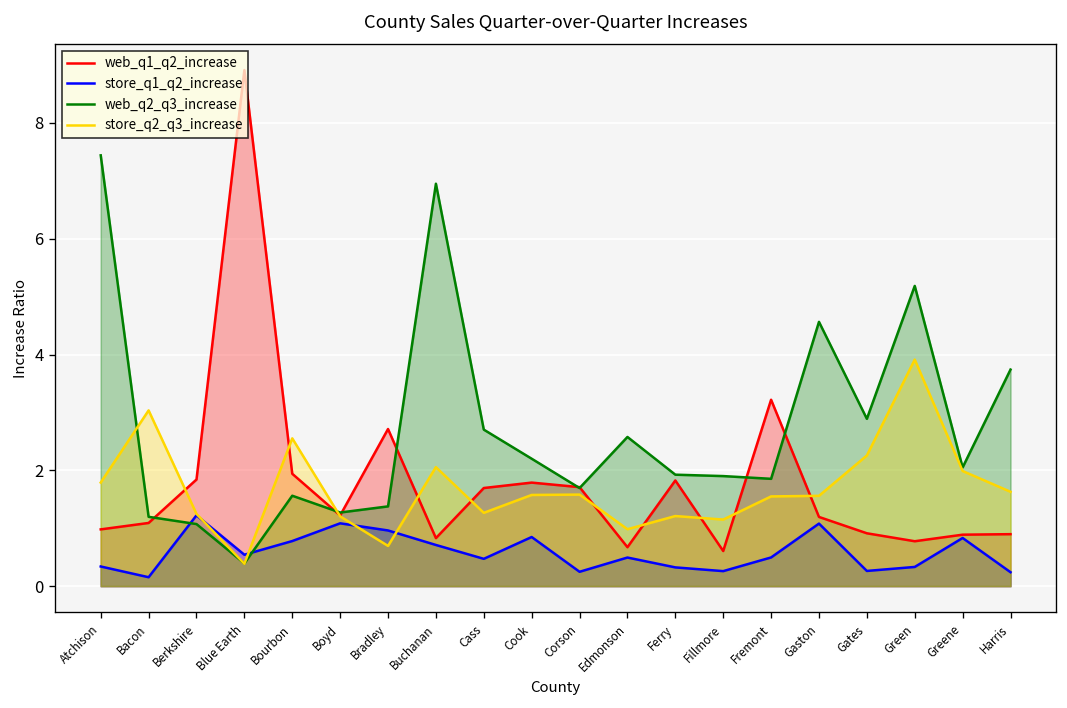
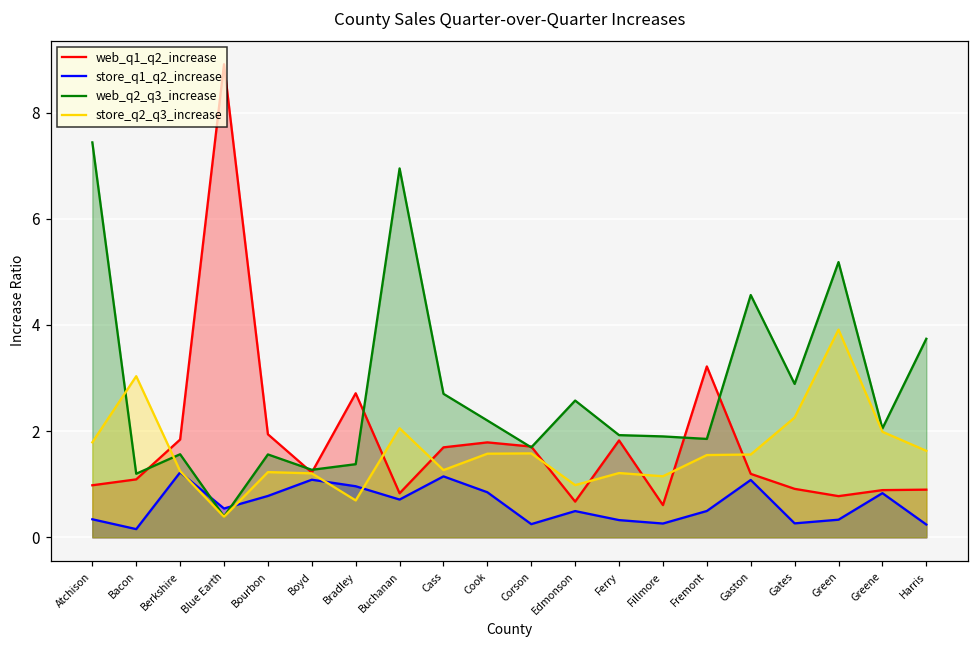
  {
    "web_q1_q2_increase": {
      "Atchison": 1.0,
      "Bacon": 1.1,
      "Berkshire": 1.8,
      "Bourbon": 1.9,
      "Bradley": 2.7,
      "Buchanan": 0.8,
      "Cass": 1.7,
      "Cook": 1.8,
      "Edmonson": 0.7,
      "Ferry": 1.8,
      "Fillmore": 0.6,
      "Fremont": 3.2,
      "Gaston": 1.2,
      "Gates": 0.9,
      "Green": 0.8,
      "Greene": 0.9,
      "Harris": 0.9
    },
    "store_q1_q2_increase": {
      "Atchison": 0.3,
      "Bacon": 0.2,
      "Blue Earth": 0.5,
      "Bourbon": 0.8,
      "Boyd": 1.1,
      "Bradley": 1.0,
      "Buchanan": 0.7,
-     "Cass": 0.5,
+     "Cass": 1.1,
      "Cook": 0.8,
      "Corson": 0.2,
      "Edmonson": 0.5,
      "Ferry": 0.3,
      "Fillmore": 0.3,
      "Fremont": 0.5,
      "Gaston": 1.1,
      "Gates": 0.3,
      "Green": 0.3,
      "Greene": 0.8,
      "Harris": 0.2
    },
    "web_q2_q3_increase": {
      "Atchison": 7.4,
      "Bacon": 1.2,
-     "Berkshire": 1.1,
+     "Berkshire": 1.6,
      "Bourbon": 1.6,
      "Bradley": 1.4,
      "Buchanan": 7.0,
      "Cass": 2.7,
      "Cook": 2.2,
      "Edmonson": 2.6,
      "Ferry": 1.9,
      "Fillmore": 1.9,
      "Fremont": 1.9,
      "Gaston": 4.6,
      "Gates": 2.9,
      "Green": 5.2,
      "Greene": 2.0,
      "Harris": 3.7
    },
    "store_q2_q3_increase": {
      "Atchison": 1.8,
      "Bacon": 3.0,
-     "Bourbon": 2.6,
+     "Bourbon": 1.2,
      "Bradley": 0.7,
      "Buchanan": 2.1,
      "Cass": 1.3,
      "Cook": 1.6,
      "Corson": 1.6,
      "Edmonson": 1.0,
      "Ferry": 1.2,
      "Fillmore": 1.1,
      "Fremont": 1.5,
      "Gaston": 1.6,
      "Gates": 2.3,
      "Green": 3.9,
      "Greene": 2.0,
      "Harris": 1.6
    }
  }
